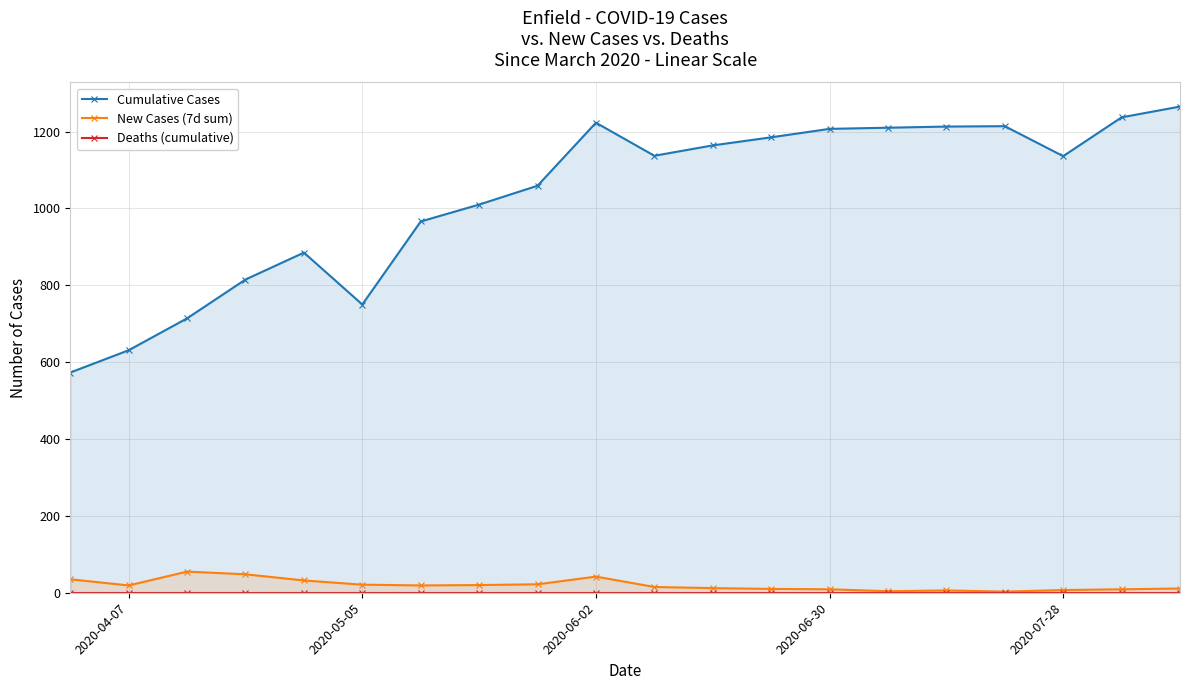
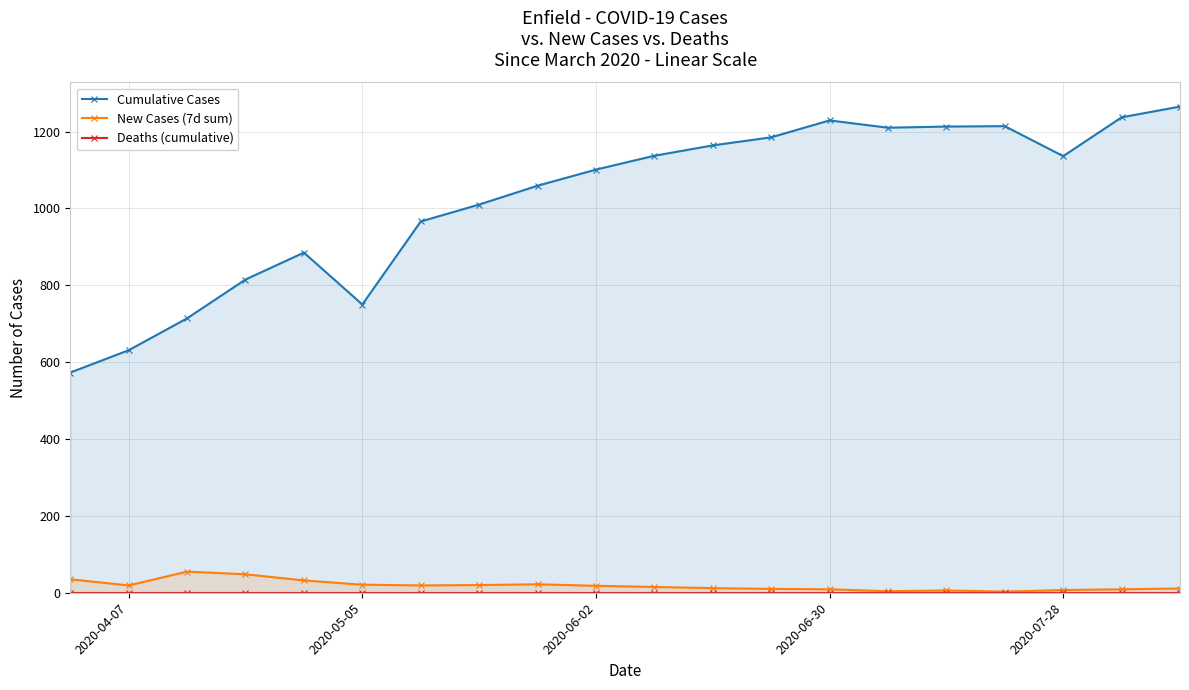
  {
    "Cumulative Cases": {
      "2020-04-07": 630,
      "2020-05-05": 750,
-     "2020-06-02": 1220,
-     "2020-06-30": 1210,
+     "2020-06-02": 1100,
+     "2020-06-30": 1230,
      "2020-07-28": 1140
    },
    "New Cases (7d sum)": {
      "2020-04-07": 20,
      "2020-05-05": 20,
-     "2020-06-02": 40,
+     "2020-06-02": 20,
      "2020-06-30": 10,
      "2020-07-28": 10
    },
    "Deaths (cumulative)": {
      "2020-04-07": 0,
      "2020-05-05": 0,
      "2020-06-02": 0,
      "2020-06-30": 0,
      "2020-07-28": 0
    }
  }
